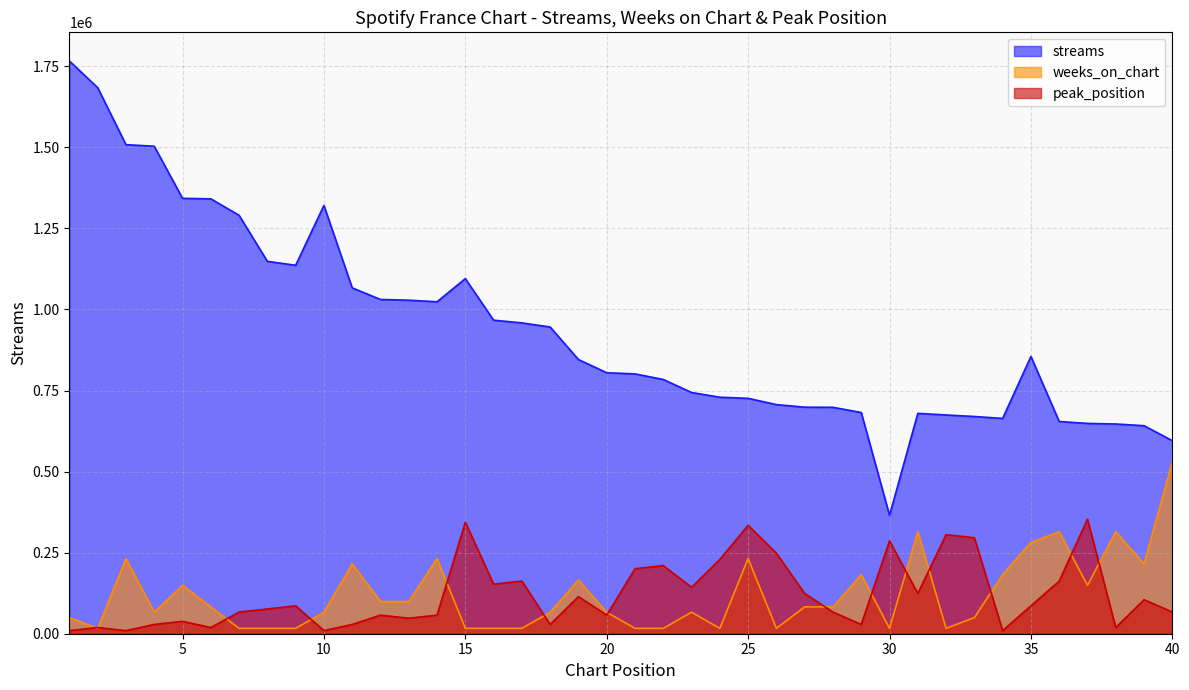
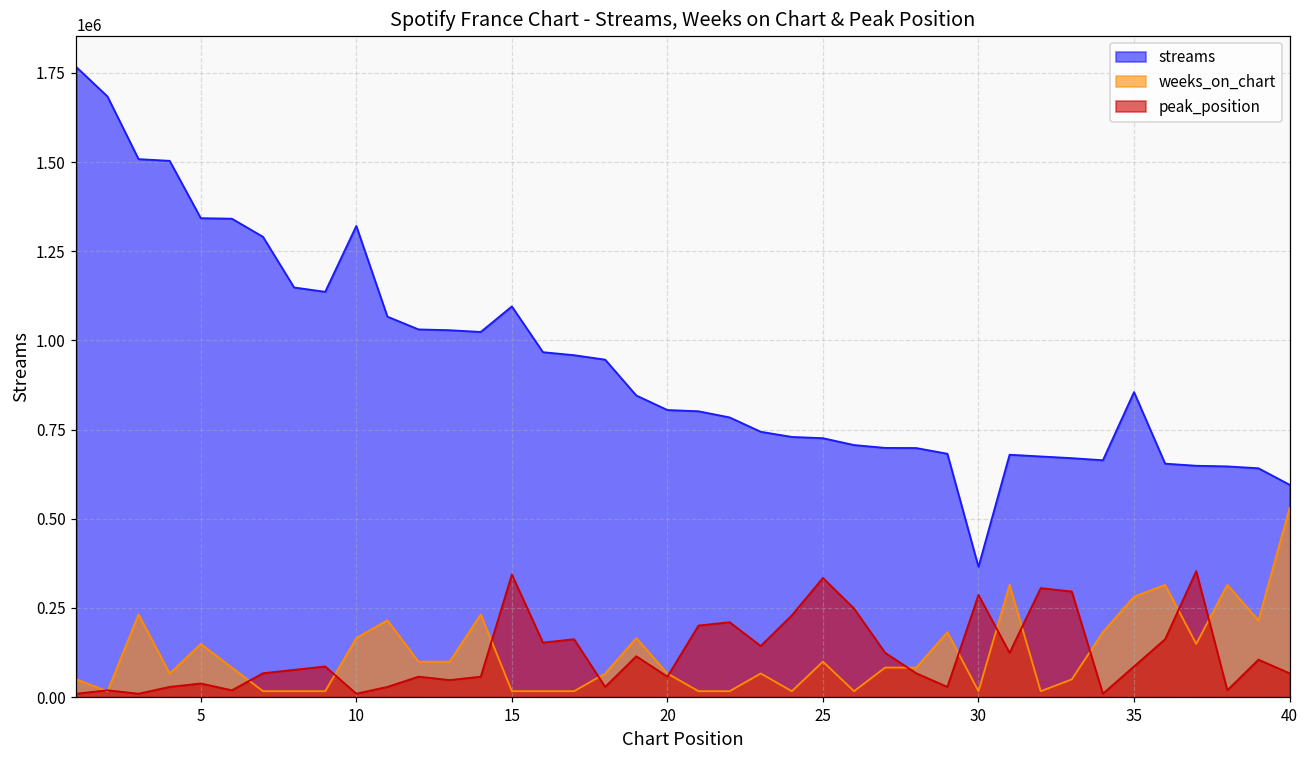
  {
    "streams": {
      "5": 1340000,
      "10": 1320000,
      "15": 1100000,
      "20": 800000,
      "25": 730000,
      "30": 370000,
      "35": 850000,
      "40": 600000
    },
    "weeks_on_chart": {
      "5": 150000,
-     "10": 70000,
+     "10": 170000,
      "15": 20000,
      "20": 70000,
-     "25": 230000,
+     "25": 100000,
      "30": 20000,
      "35": 280000,
      "40": 530000
    },
    "peak_position": {
      "5": 40000,
      "10": 10000,
      "15": 340000,
      "20": 60000,
      "25": 330000,
      "30": 290000,
      "35": 90000,
      "40": 70000
    }
  }
